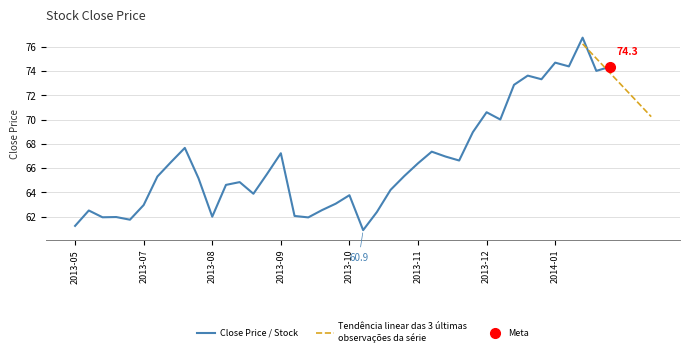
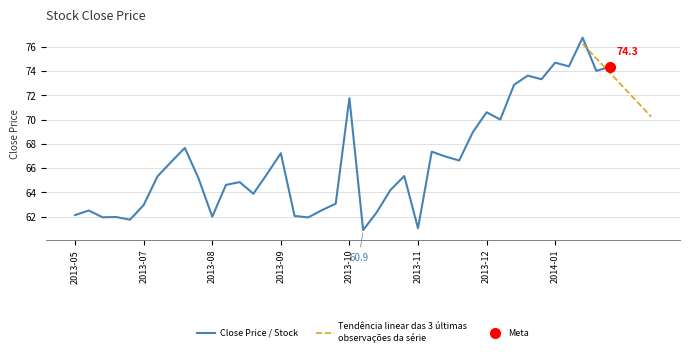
  {
    "Close Price / Stock": {
-     "2013-05": 61.2,
+     "2013-05": 62.1,
      "2013-07": 63.0,
      "2013-08": 62.0,
      "2013-09": 67.2,
-     "2013-10": 63.8,
-     "2013-11": 66.4,
+     "2013-10": 71.8,
+     "2013-11": 61.0,
      "2013-12": 70.6,
      "2014-01": 74.7
    }
  }
